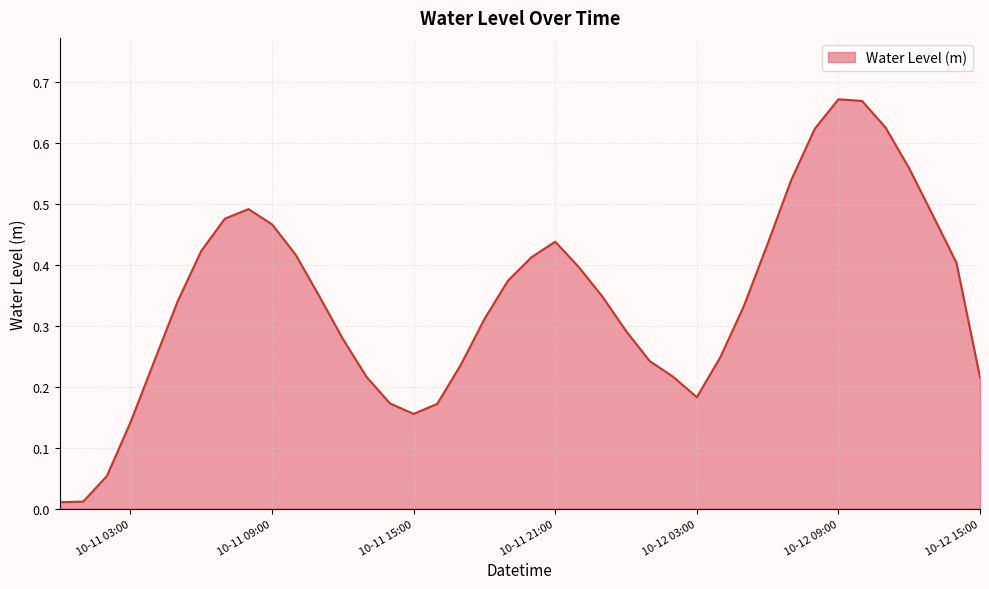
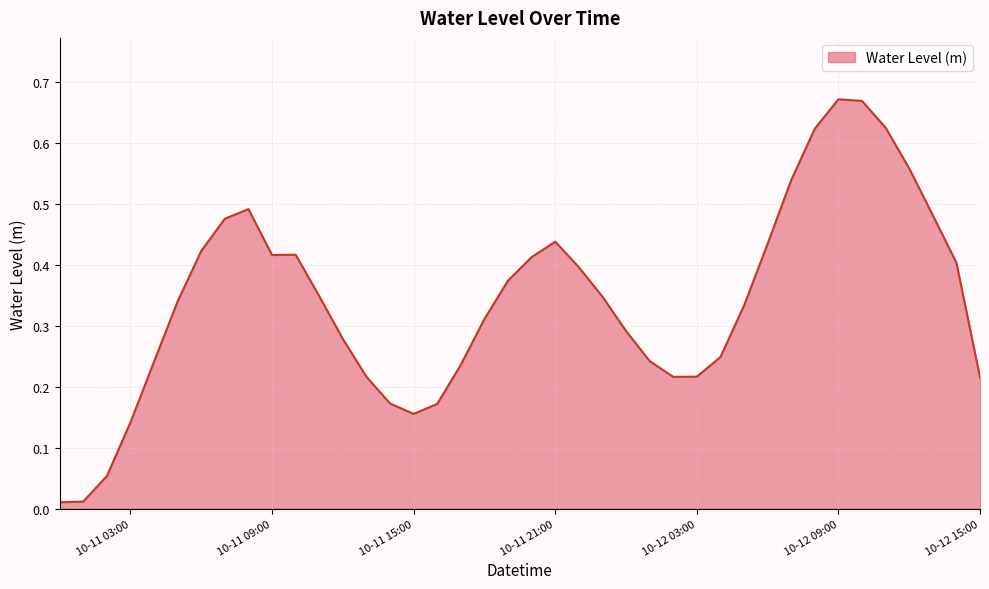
  {
    "10-11 03:00": 0.14,
-   "10-11 09:00": 0.47,
+   "10-11 09:00": 0.42,
    "10-11 15:00": 0.16,
    "10-11 21:00": 0.44,
-   "10-12 03:00": 0.18,
+   "10-12 03:00": 0.22,
    "10-12 09:00": 0.67,
    "10-12 15:00": 0.22
  }
